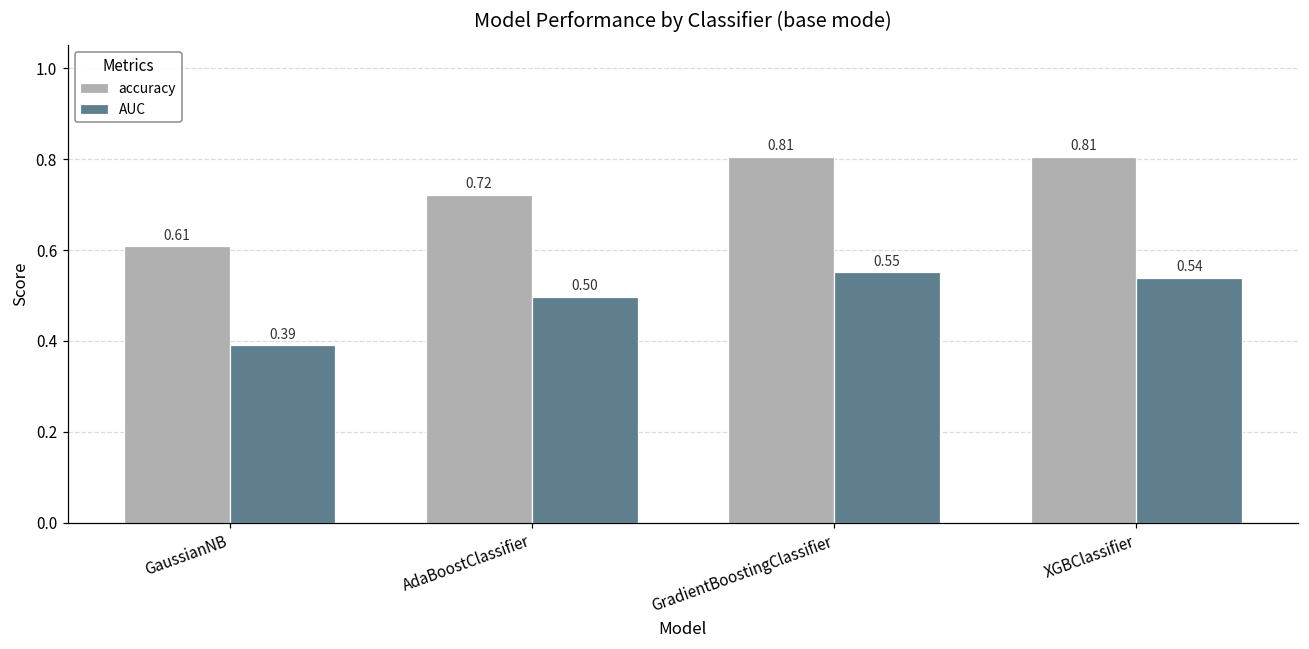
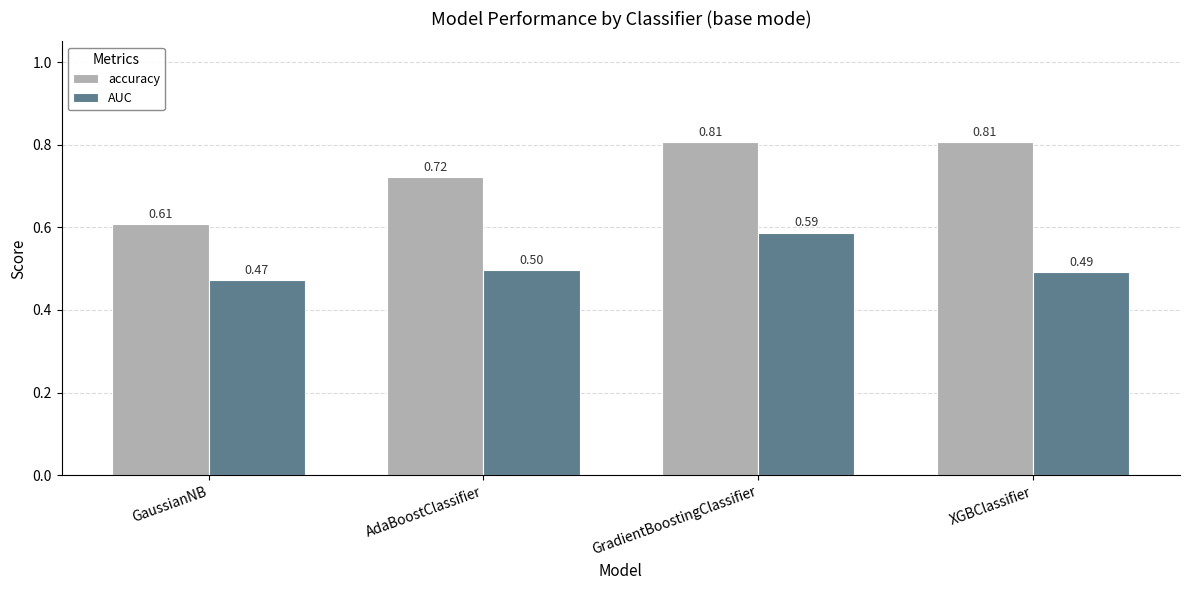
  {
    "accuracy": {
      "GaussianNB": 0.61,
      "AdaBoostClassifier": 0.72,
      "GradientBoostingClassifier": 0.81,
      "XGBClassifier": 0.81
    },
    "AUC": {
-     "GaussianNB": 0.39,
+     "GaussianNB": 0.47,
      "AdaBoostClassifier": 0.50,
-     "GradientBoostingClassifier": 0.55,
-     "XGBClassifier": 0.54
+     "GradientBoostingClassifier": 0.59,
+     "XGBClassifier": 0.49
    }
  }
